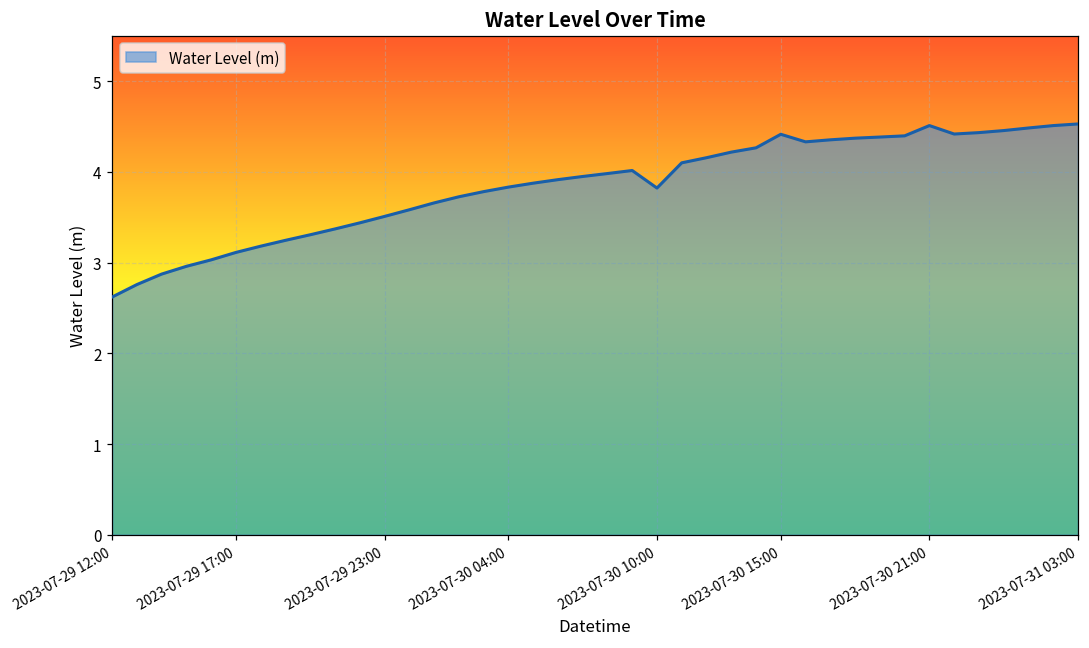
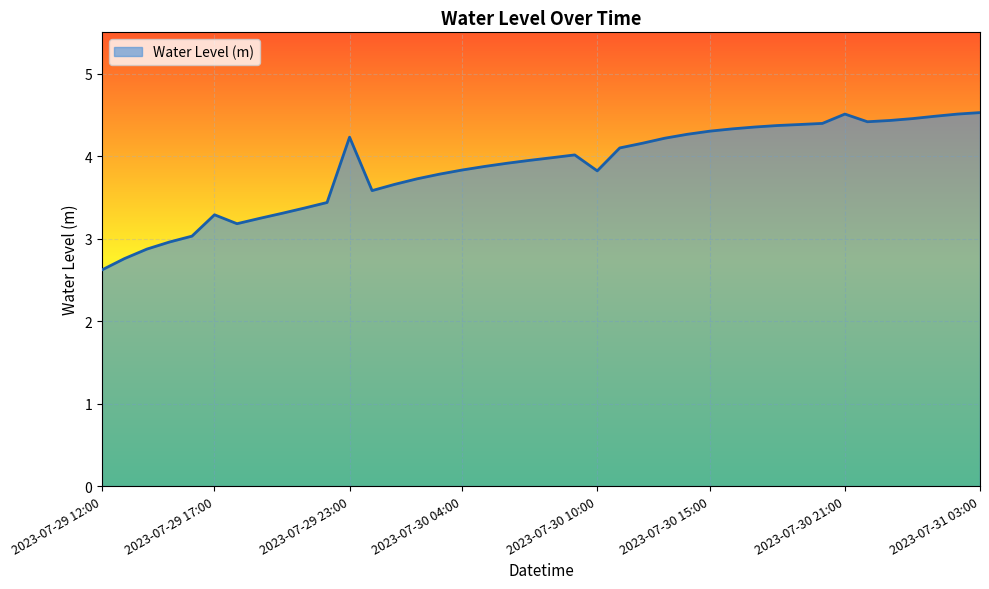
  {
    "2023-07-29 12:00": 2.6,
-   "2023-07-29 17:00": 3.1,
-   "2023-07-29 23:00": 3.5,
+   "2023-07-29 17:00": 3.3,
+   "2023-07-29 23:00": 4.2,
    "2023-07-30 04:00": 3.8,
    "2023-07-30 10:00": 3.8,
-   "2023-07-30 15:00": 4.4,
+   "2023-07-30 15:00": 4.3,
    "2023-07-30 21:00": 4.5,
    "2023-07-31 03:00": 4.5
  }
